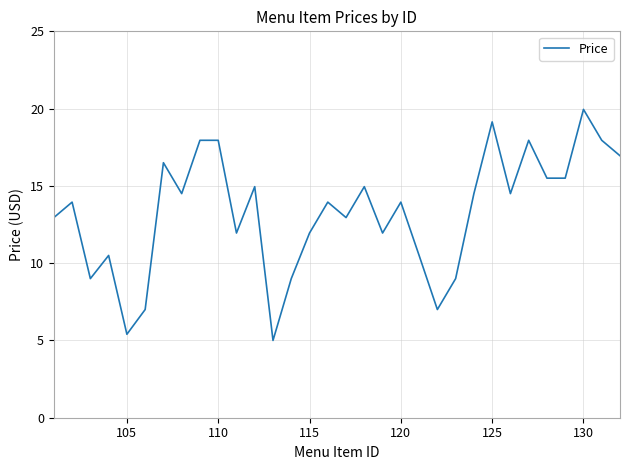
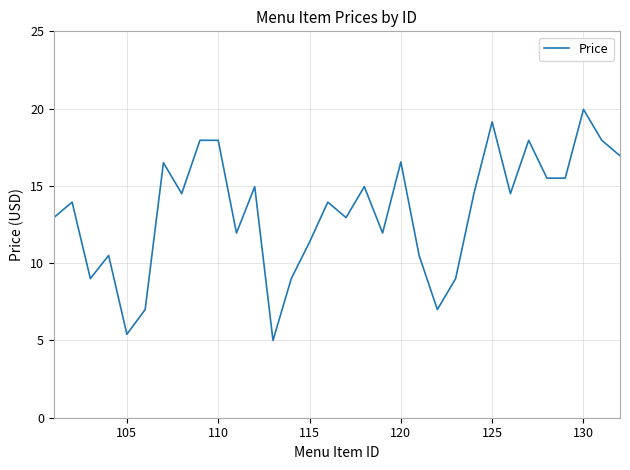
  {
    "105": 5.4,
    "110": 18.0,
-   "115": 12.0,
-   "120": 14.0,
+   "115": 11.4,
+   "120": 16.6,
    "125": 19.1,
    "130": 20.0
  }
